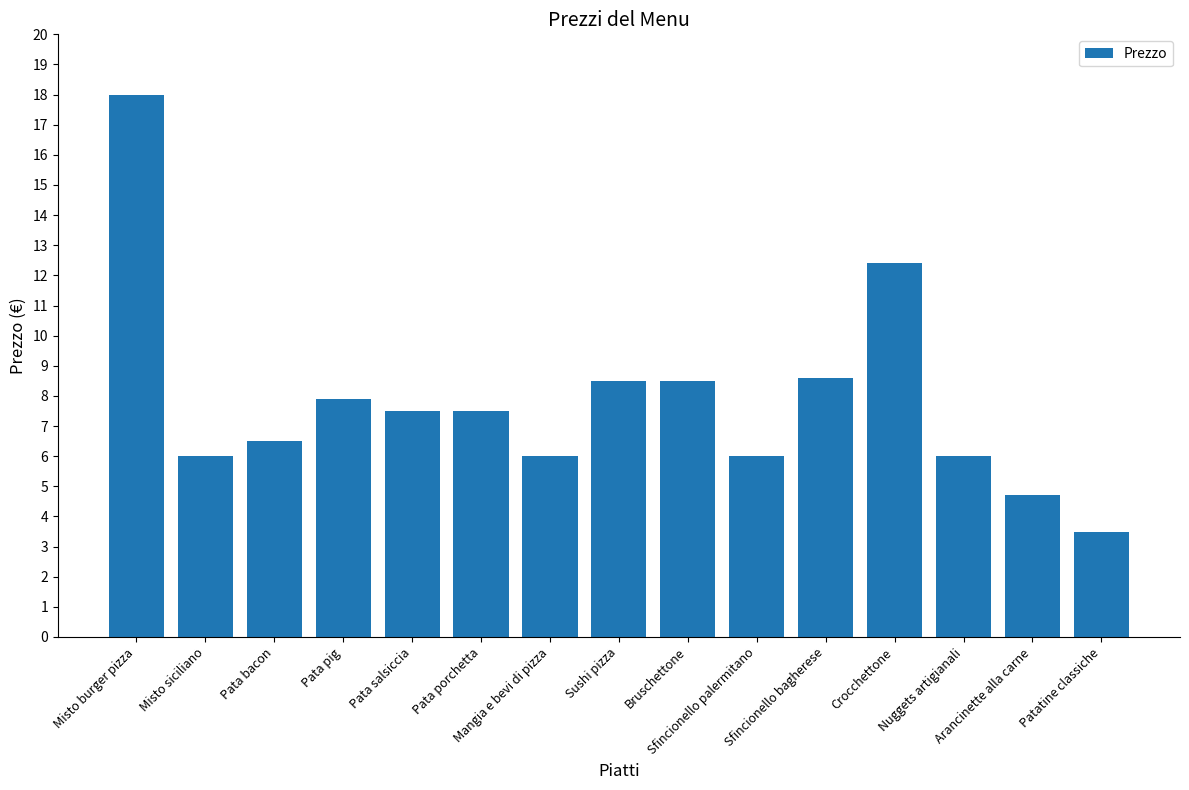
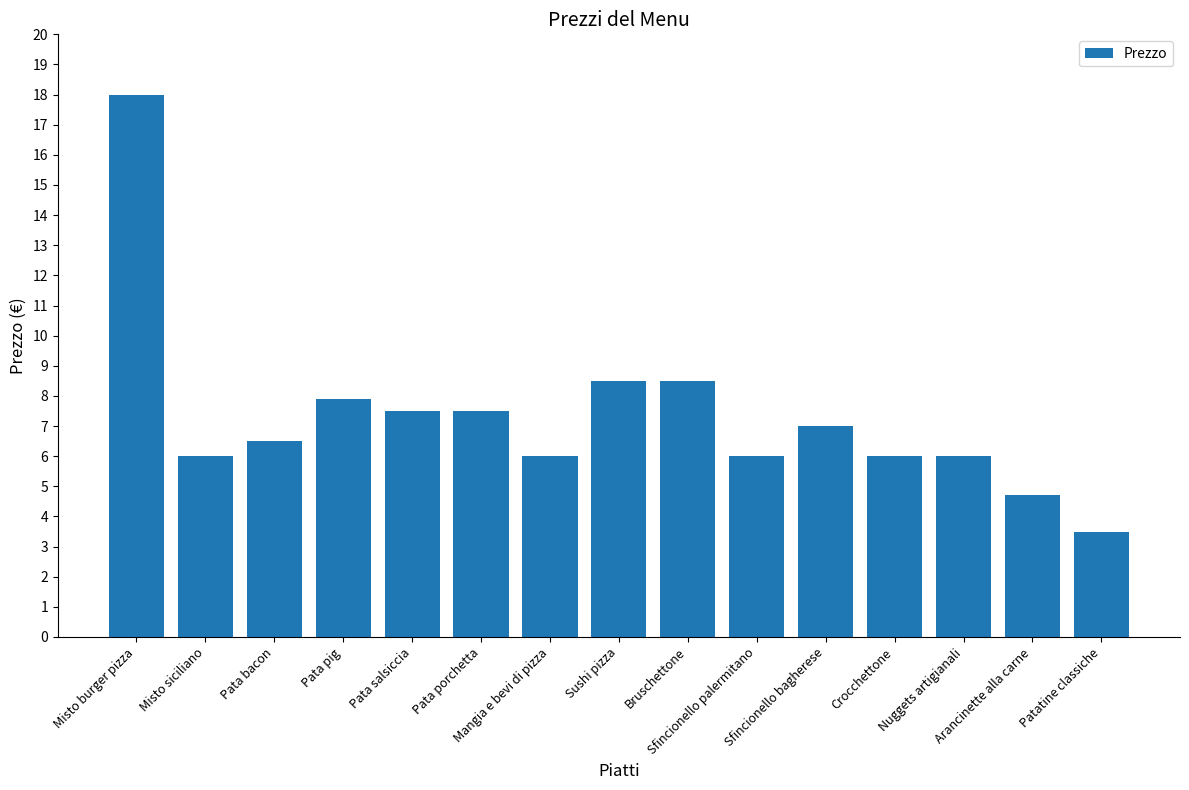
  {
    "Misto burger pizza": 18.0,
    "Misto siciliano": 6.0,
    "Pata bacon": 6.5,
    "Pata pig": 7.9,
    "Pata salsiccia": 7.5,
    "Pata porchetta": 7.5,
    "Mangia e bevi di pizza": 6.0,
    "Sushi pizza": 8.5,
    "Bruschettone": 8.5,
    "Sfincionello palermitano": 6.0,
-   "Sfincionello bagherese": 8.6,
-   "Crocchettone": 12.4,
+   "Sfincionello bagherese": 7.0,
+   "Crocchettone": 6.0,
    "Nuggets artigianali": 6.0,
    "Arancinette alla carne": 4.7,
    "Patatine classiche": 3.5
  }
